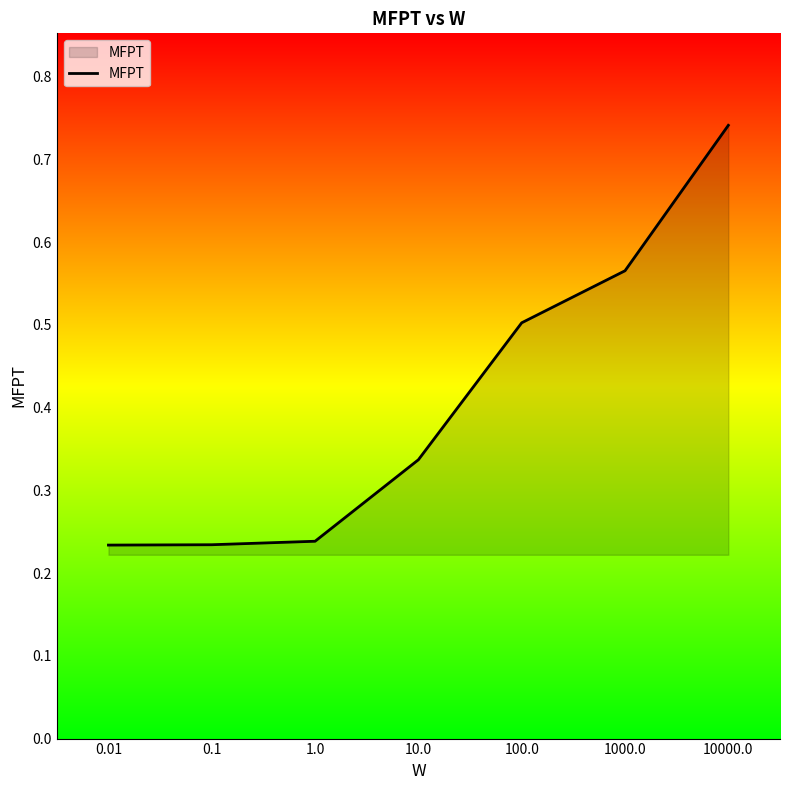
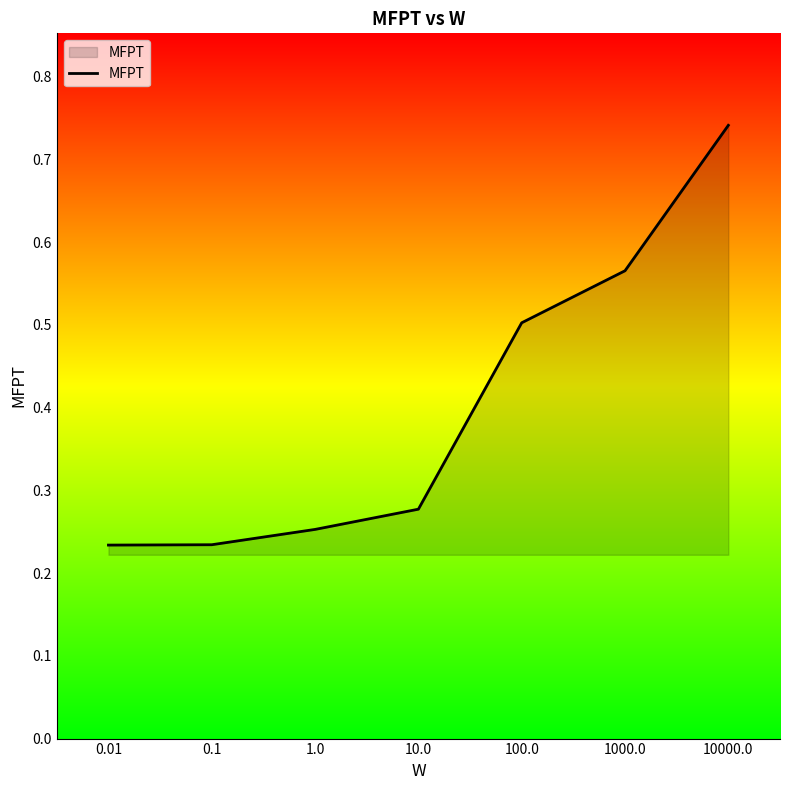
  {
    "0.01": 0.23,
    "0.1": 0.23,
-   "1.0": 0.24,
-   "10.0": 0.34,
+   "1.0": 0.25,
+   "10.0": 0.28,
    "100.0": 0.50,
    "1000.0": 0.57,
    "10000.0": 0.74
  }
